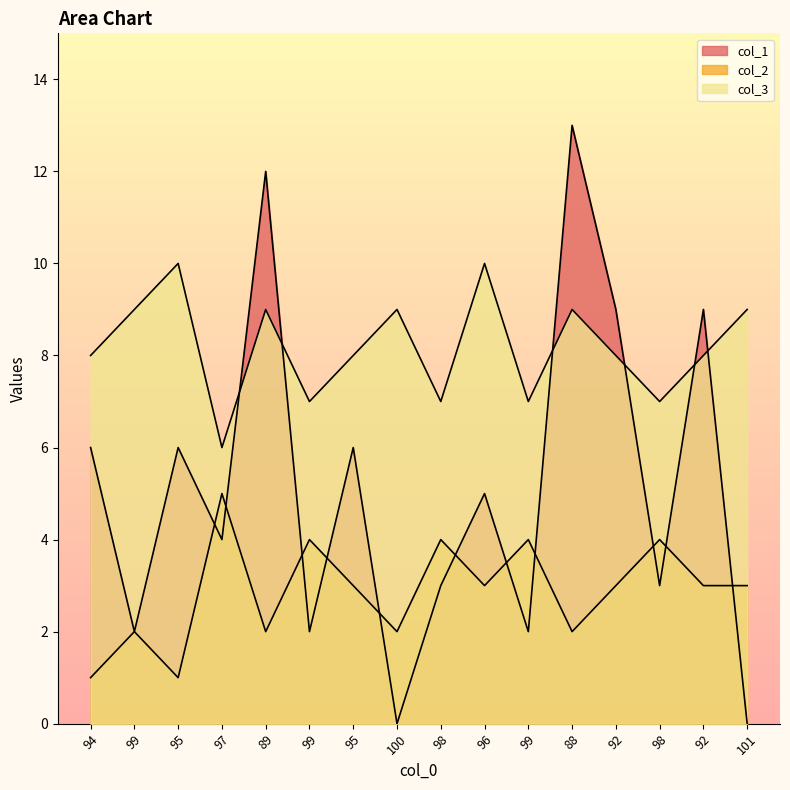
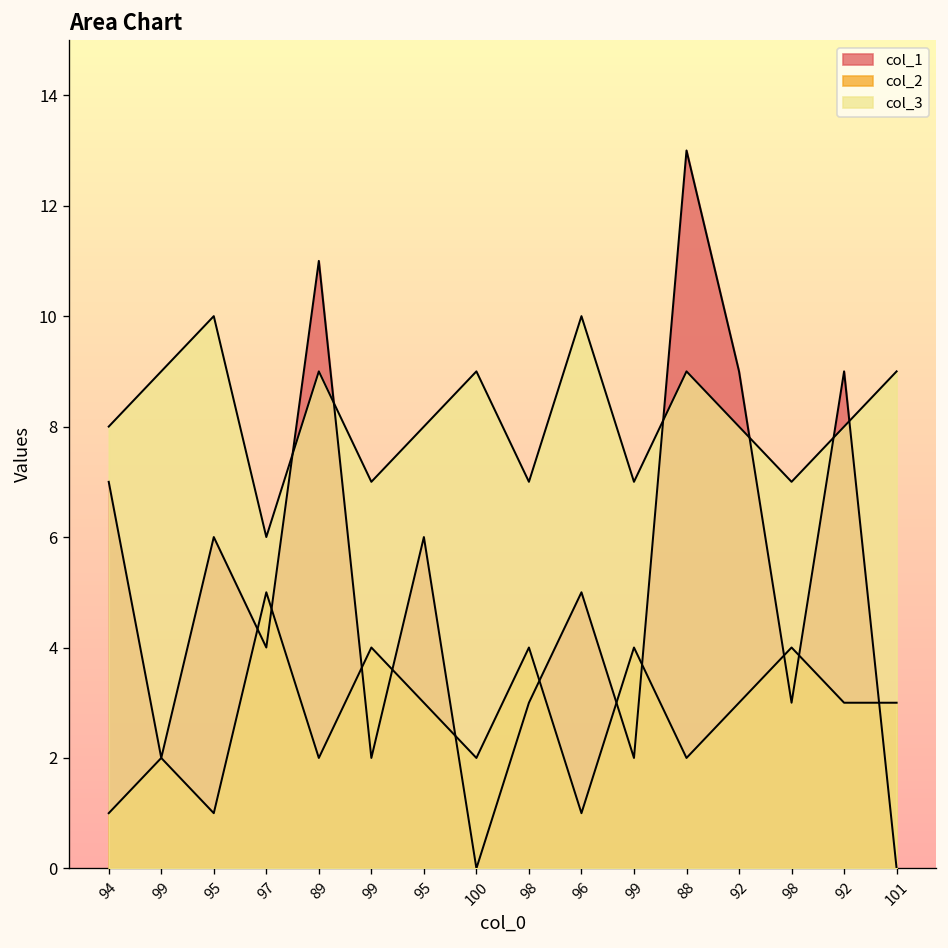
  {
    "col_1": {
-     "94": 6,
+     "94": 7,
      "97": 4,
-     "89": 12,
+     "89": 11,
      "100": 0,
      "96": 5,
      "88": 13,
      "101": 0
    },
    "col_2": {
      "94": 1,
      "97": 5,
      "89": 2,
      "100": 2,
-     "96": 3,
+     "96": 1,
      "88": 2,
      "101": 3
    },
    "col_3": {
      "94": 8,
      "97": 6,
      "89": 9,
      "100": 9,
      "96": 10,
      "88": 9,
      "101": 9
    }
  }
